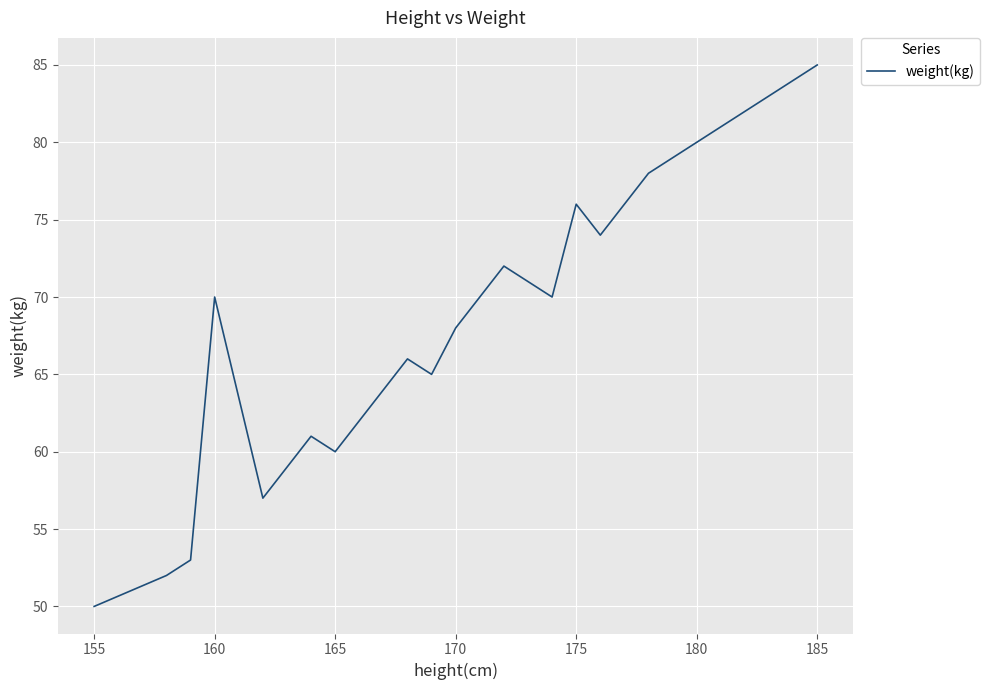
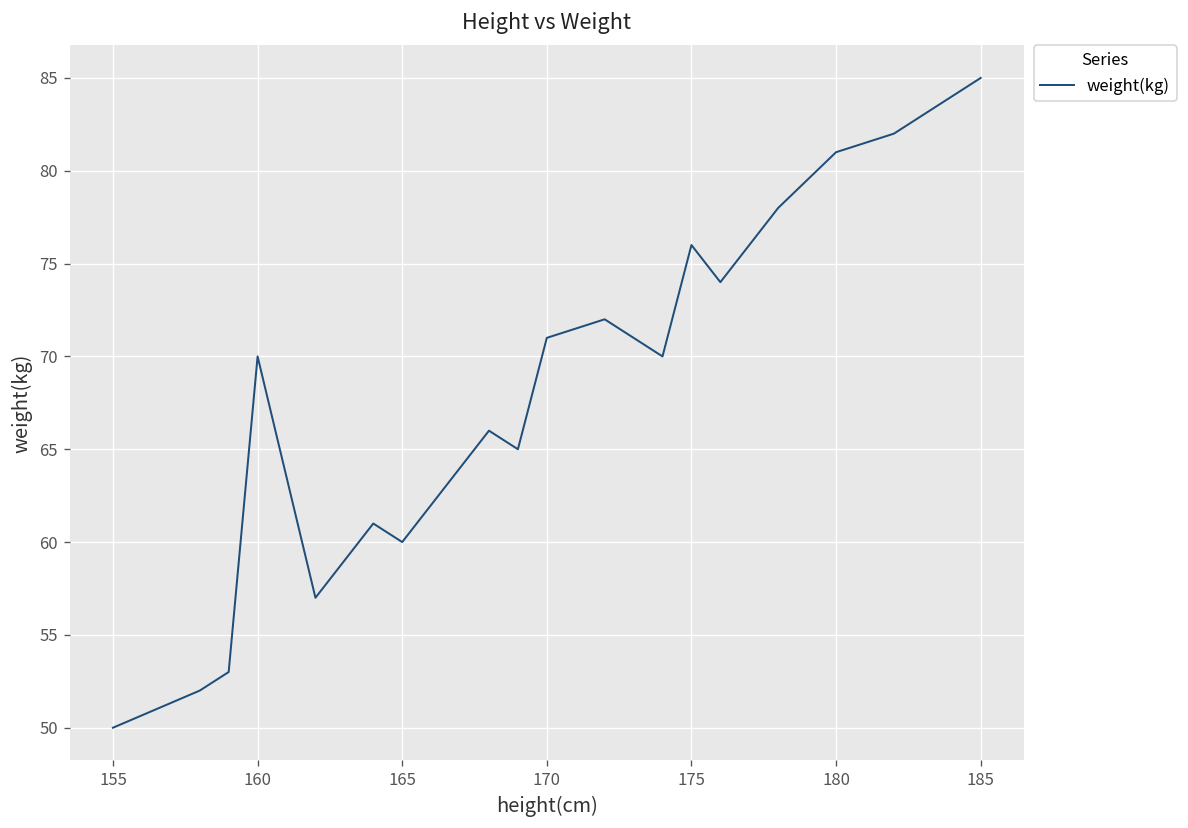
  {
    "155": 50,
    "160": 70,
    "165": 60,
-   "170": 68,
+   "170": 71,
    "175": 76,
-   "180": 80,
+   "180": 81,
    "185": 85
  }
